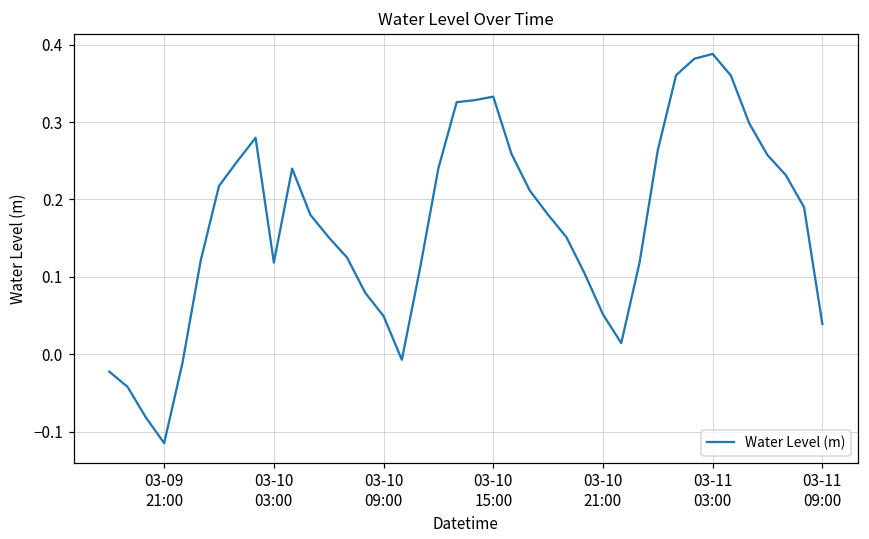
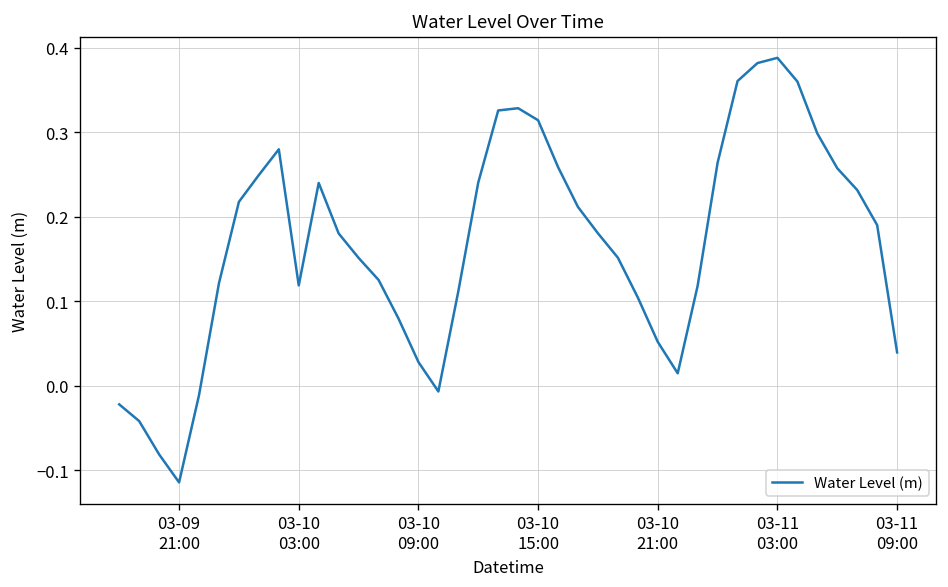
  {
    "03-09 21:00": -0.11,
    "03-10 03:00": 0.12,
-   "03-10 09:00": 0.05,
-   "03-10 15:00": 0.33,
+   "03-10 09:00": 0.03,
+   "03-10 15:00": 0.31,
    "03-10 21:00": 0.05,
    "03-11 03:00": 0.39,
    "03-11 09:00": 0.04
  }
